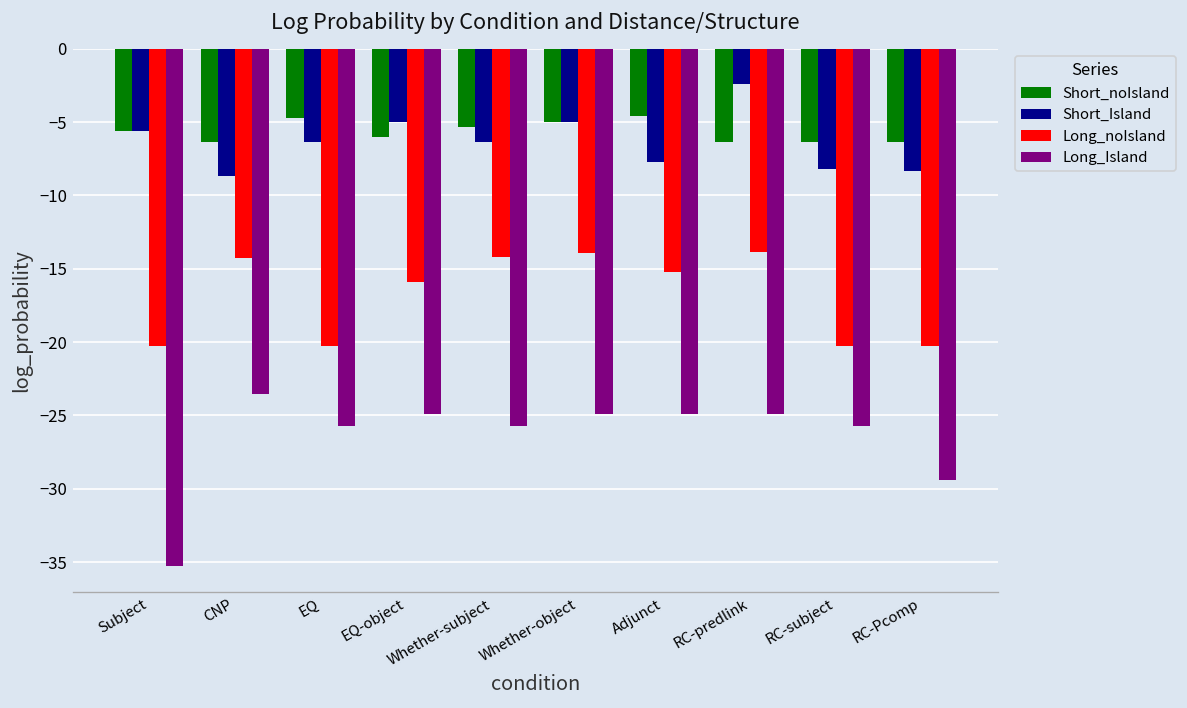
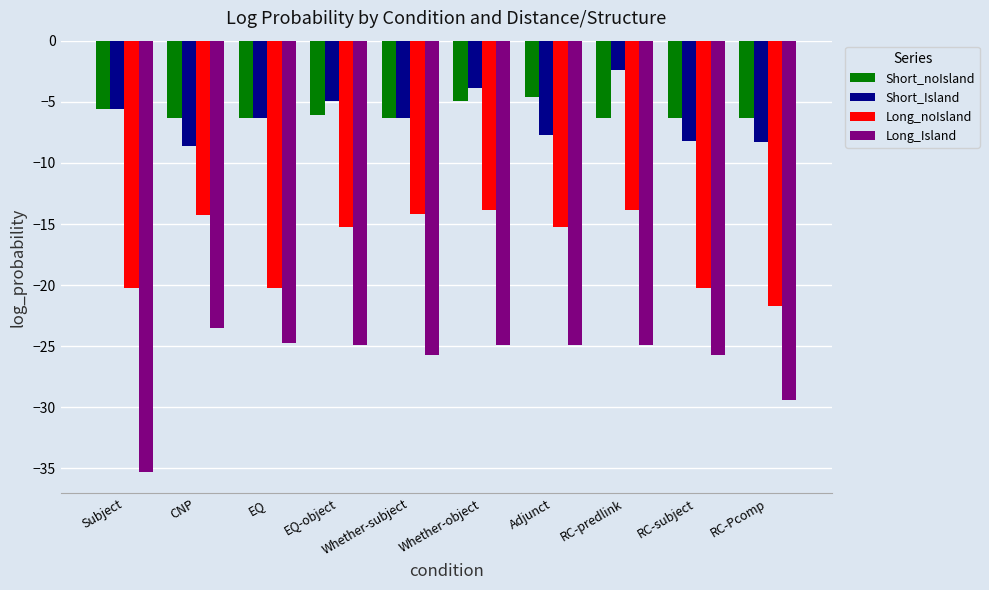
  {
    "Short_noIsland": {
      "Subject": -5.6,
      "CNP": -6.4,
-     "EQ": -4.7,
+     "EQ": -6.4,
      "EQ-object": -6.0,
-     "Whether-subject": -5.3,
+     "Whether-subject": -6.4,
      "Whether-object": -5.0,
      "Adjunct": -4.6,
      "RC-predlink": -6.4,
      "RC-subject": -6.4,
      "RC-Pcomp": -6.4
    },
    "Short_Island": {
      "Subject": -5.6,
      "CNP": -8.7,
      "EQ": -6.4,
      "EQ-object": -5.0,
      "Whether-subject": -6.4,
-     "Whether-object": -5.0,
+     "Whether-object": -3.9,
      "Adjunct": -7.7,
      "RC-predlink": -2.4,
      "RC-subject": -8.2,
      "RC-Pcomp": -8.3
    },
    "Long_noIsland": {
      "Subject": -20.2,
      "CNP": -14.2,
      "EQ": -20.2,
-     "EQ-object": -15.9,
+     "EQ-object": -15.2,
      "Whether-subject": -14.2,
      "Whether-object": -13.9,
      "Adjunct": -15.2,
      "RC-predlink": -13.9,
      "RC-subject": -20.2,
-     "RC-Pcomp": -20.3
+     "RC-Pcomp": -21.7
    },
    "Long_Island": {
      "Subject": -35.3,
      "CNP": -23.5,
-     "EQ": -25.7,
+     "EQ": -24.8,
      "EQ-object": -24.9,
      "Whether-subject": -25.7,
      "Whether-object": -24.9,
      "Adjunct": -24.9,
      "RC-predlink": -24.9,
      "RC-subject": -25.7,
      "RC-Pcomp": -29.4
    }
  }
